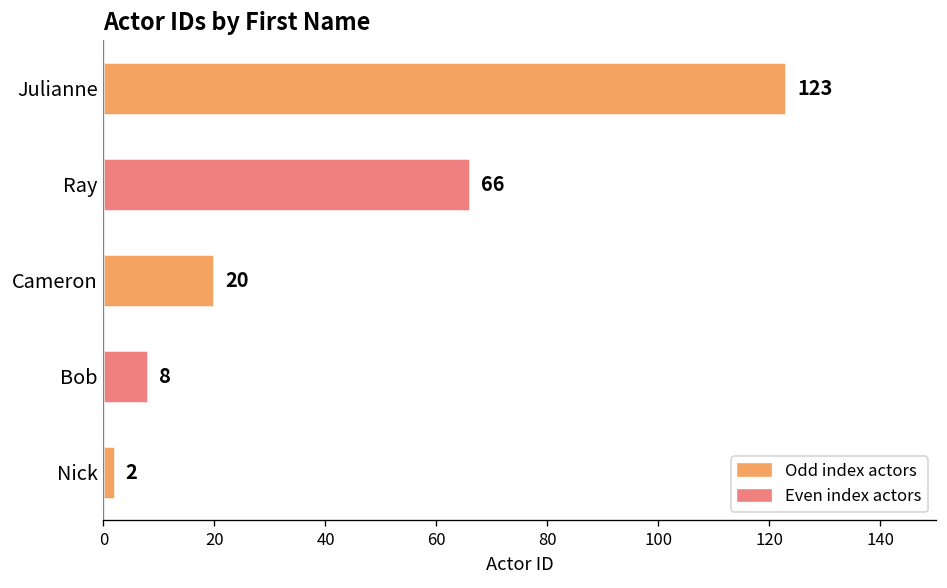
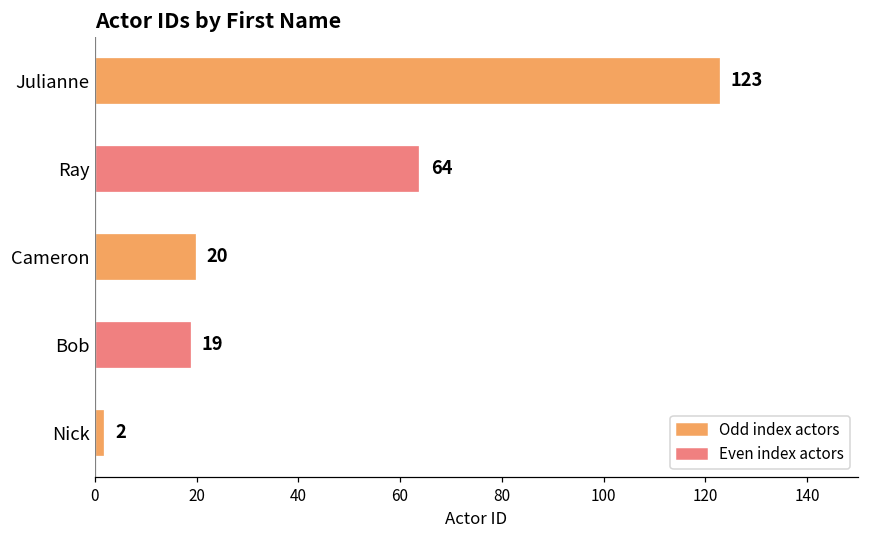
  {
    "Julianne": 123,
-   "Ray": 66,
+   "Ray": 64,
    "Cameron": 20,
-   "Bob": 8,
+   "Bob": 19,
    "Nick": 2
  }
